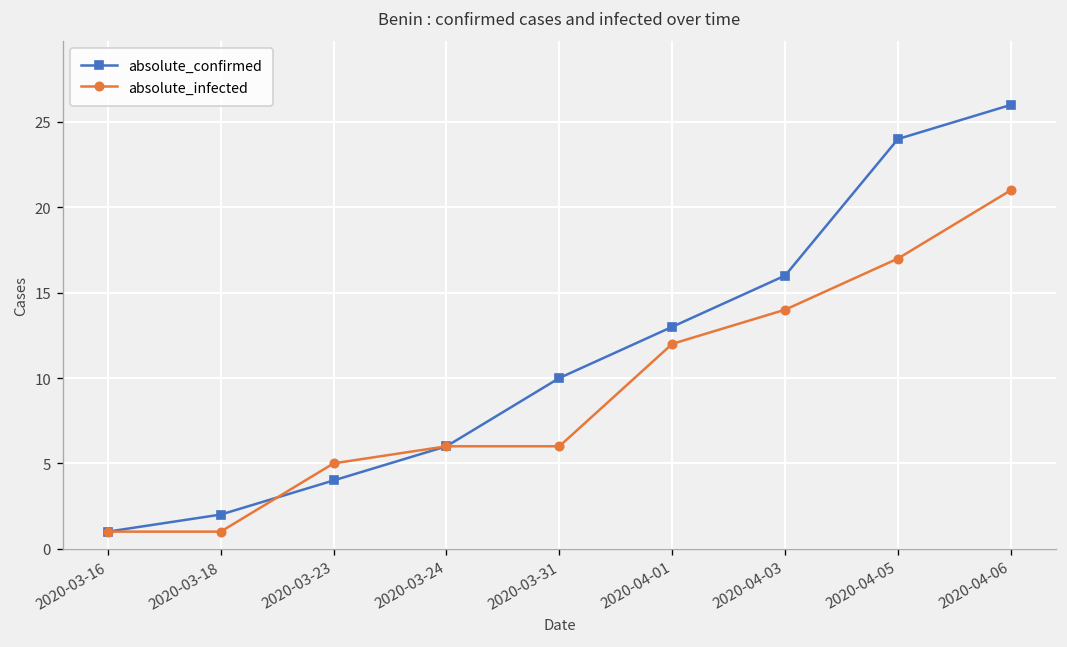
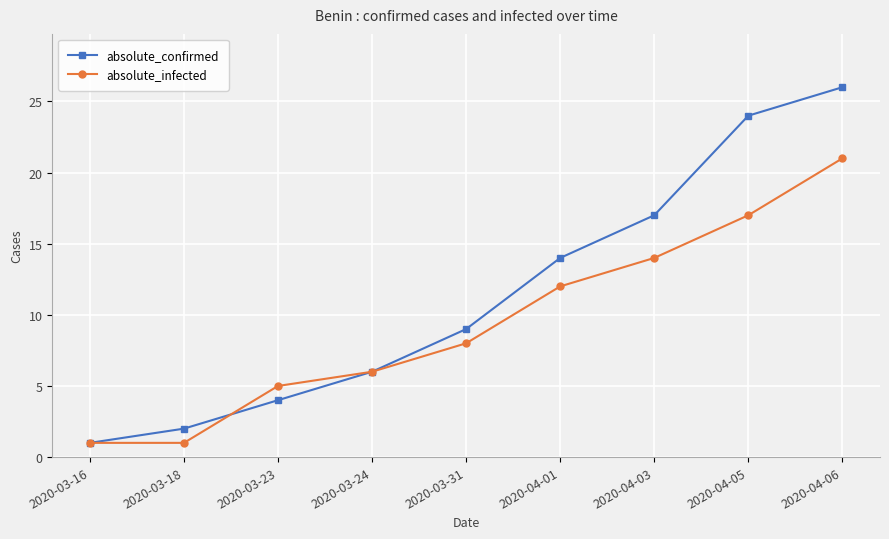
  {
    "absolute_confirmed": {
      "2020-03-18": 2,
      "2020-03-23": 4,
-     "2020-03-31": 10,
-     "2020-04-01": 13,
-     "2020-04-03": 16,
+     "2020-03-31": 9,
+     "2020-04-01": 14,
+     "2020-04-03": 17,
      "2020-04-05": 24,
      "2020-04-06": 26
    },
    "absolute_infected": {
      "2020-03-18": 1,
      "2020-03-23": 5,
-     "2020-03-31": 6,
+     "2020-03-31": 8,
      "2020-04-01": 12,
      "2020-04-03": 14,
      "2020-04-05": 17,
      "2020-04-06": 21
    }
  }
